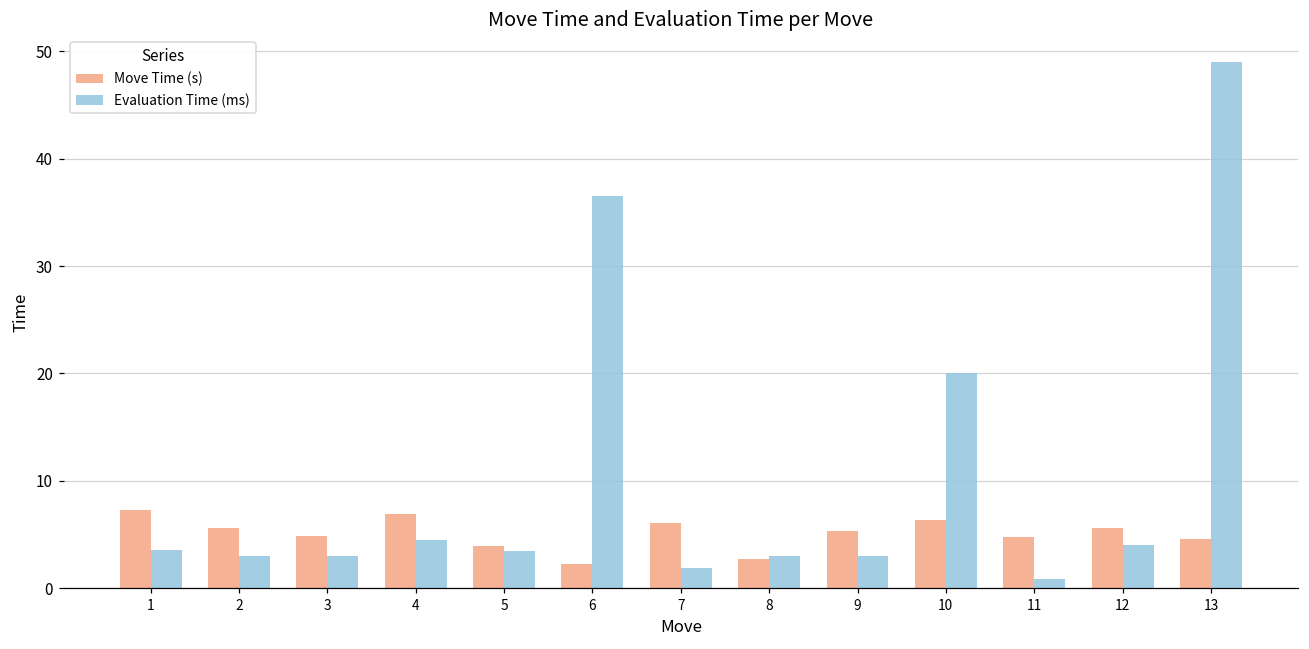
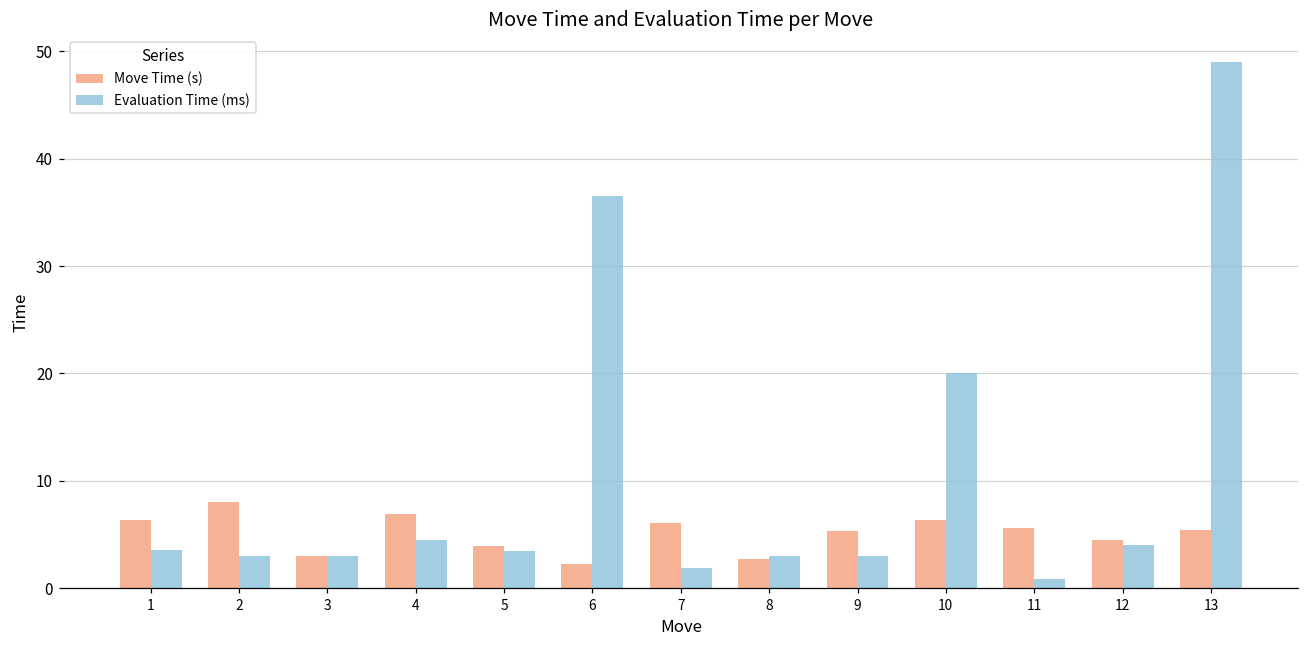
  {
    "Move Time (s)": {
-     "1": 7,
-     "2": 6,
-     "3": 5,
+     "1": 6,
+     "2": 8,
+     "3": 3,
      "4": 7,
      "5": 4,
      "6": 2,
      "7": 6,
      "8": 3,
      "9": 5,
      "10": 6,
-     "11": 5,
-     "12": 6,
-     "13": 4.6
+     "11": 6,
+     "12": 4,
+     "13": 5.4
    },
    "Evaluation Time (ms)": {
      "1": 4,
      "2": 3,
      "3": 3,
      "4": 5,
      "5": 4,
      "6": 37,
      "7": 2,
      "8": 3,
      "9": 3,
      "10": 20,
      "11": 1,
      "12": 4,
      "13": 49
    }
  }
